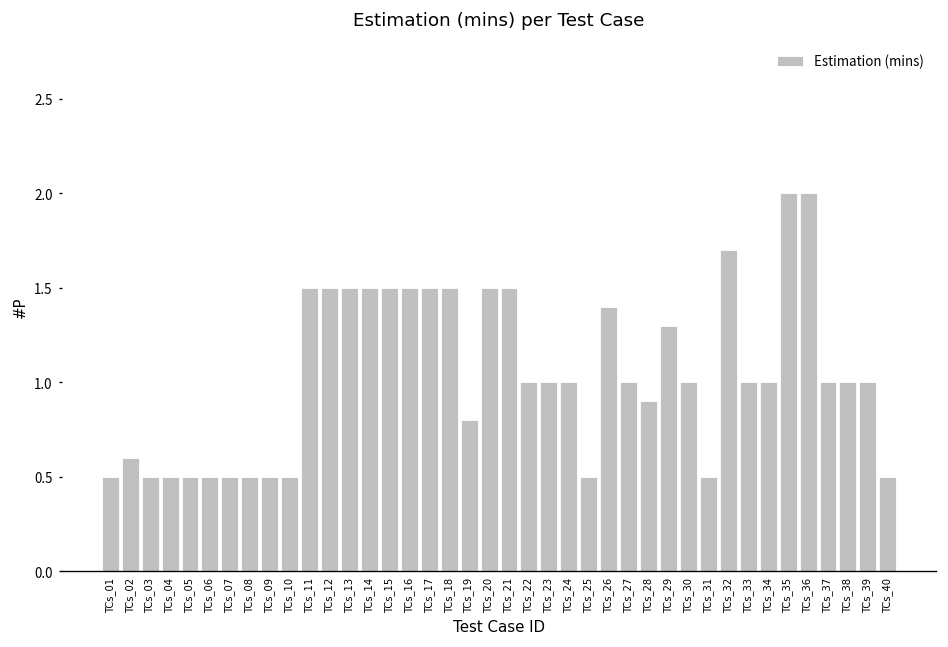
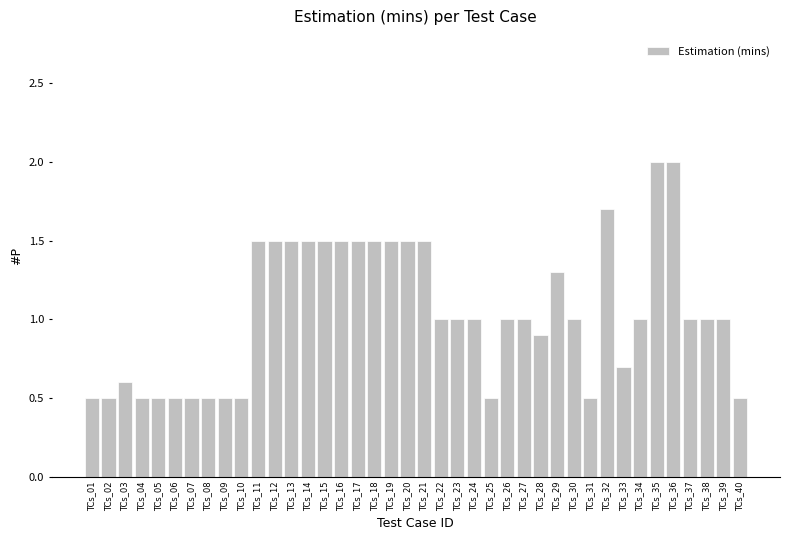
  {
    "TCs_01": 0.5,
-   "TCs_02": 0.6,
-   "TCs_03": 0.5,
+   "TCs_02": 0.5,
+   "TCs_03": 0.6,
    "TCs_04": 0.5,
    "TCs_05": 0.5,
    "TCs_06": 0.5,
    "TCs_07": 0.5,
    "TCs_08": 0.5,
    "TCs_09": 0.5,
    "TCs_10": 0.5,
    "TCs_11": 1.5,
    "TCs_12": 1.5,
    "TCs_13": 1.5,
    "TCs_14": 1.5,
    "TCs_15": 1.5,
    "TCs_16": 1.5,
    "TCs_17": 1.5,
    "TCs_18": 1.5,
-   "TCs_19": 0.8,
+   "TCs_19": 1.5,
    "TCs_20": 1.5,
    "TCs_21": 1.5,
    "TCs_22": 1.0,
    "TCs_23": 1.0,
    "TCs_24": 1.0,
    "TCs_25": 0.5,
-   "TCs_26": 1.4,
+   "TCs_26": 1.0,
    "TCs_27": 1.0,
    "TCs_28": 0.9,
    "TCs_29": 1.3,
    "TCs_30": 1.0,
    "TCs_31": 0.5,
    "TCs_32": 1.7,
-   "TCs_33": 1.0,
+   "TCs_33": 0.7,
    "TCs_34": 1.0,
    "TCs_35": 2.0,
    "TCs_36": 2.0,
    "TCs_37": 1.0,
    "TCs_38": 1.0,
    "TCs_39": 1.0,
    "TCs_40": 0.5
  }
